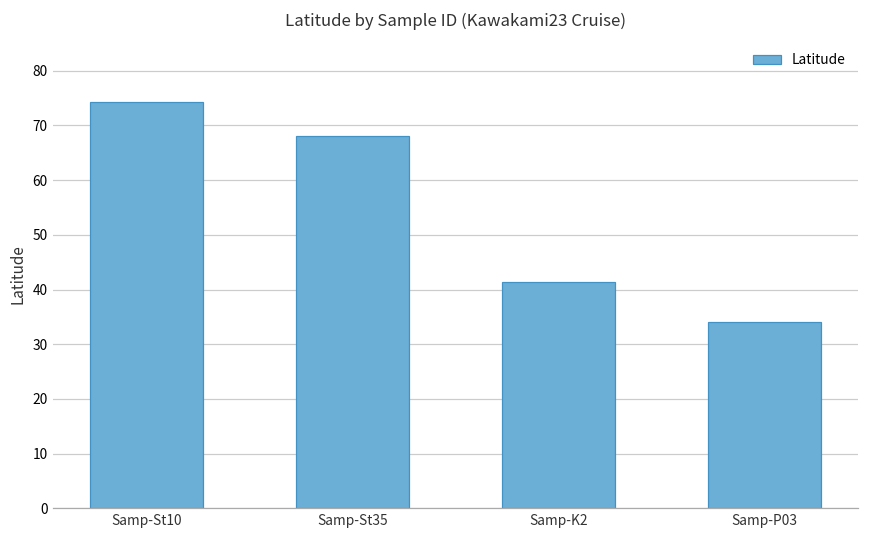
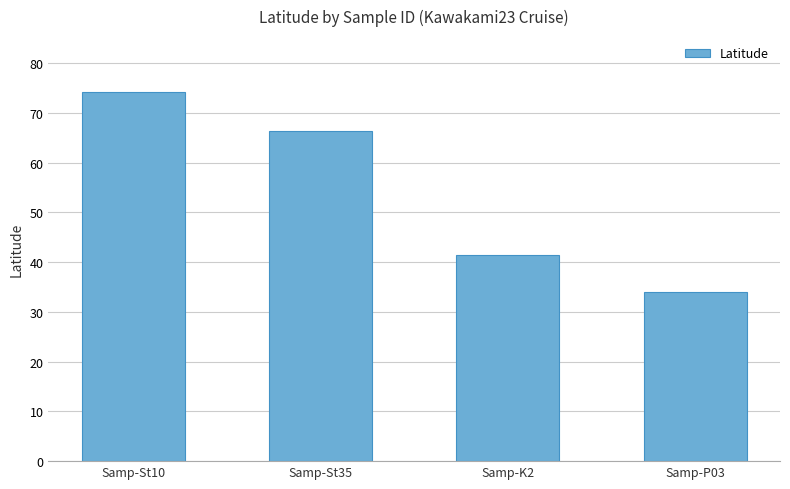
  {
    "Samp-St10": 74,
-   "Samp-St35": 68,
+   "Samp-St35": 66,
    "Samp-K2": 41,
    "Samp-P03": 34
  }
